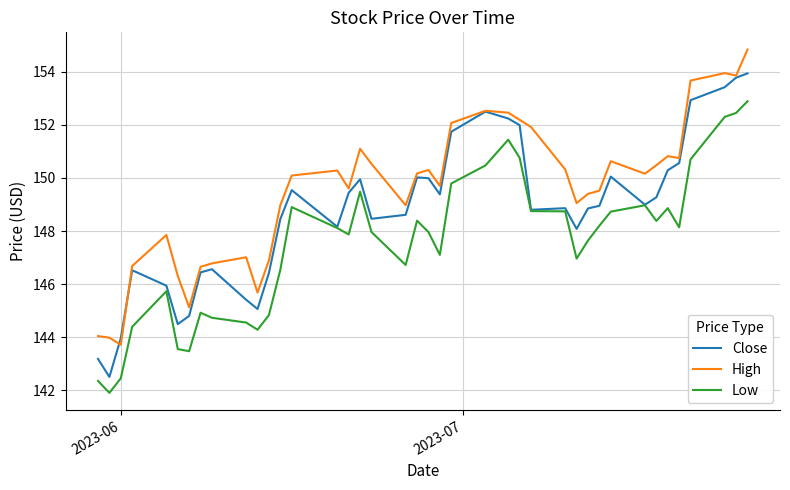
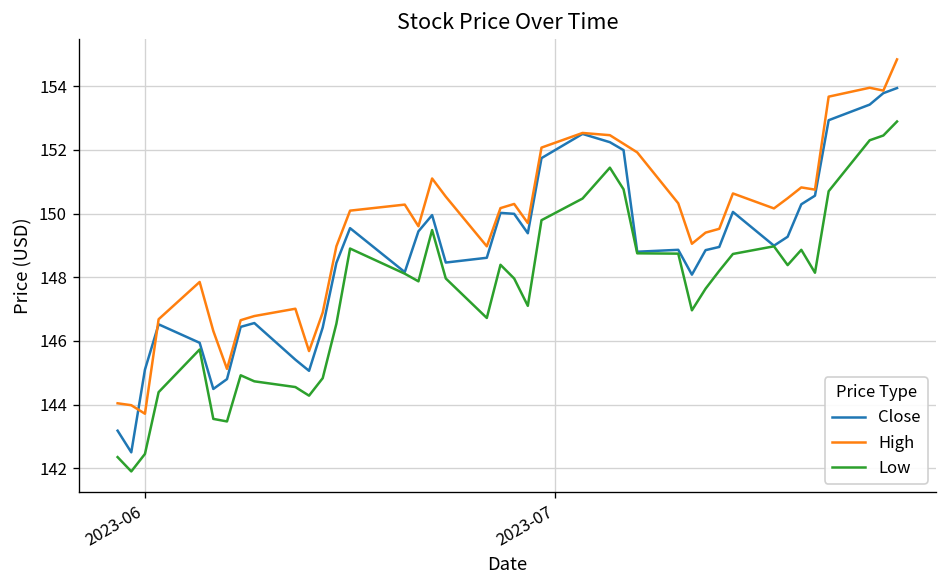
  {
    "Close": {
-     "2023-06": 144.0
+     "2023-06": 145.1
    },
    "High": {
      "2023-06": 143.7
    },
    "Low": {
      "2023-06": 142.4
    }
  }
